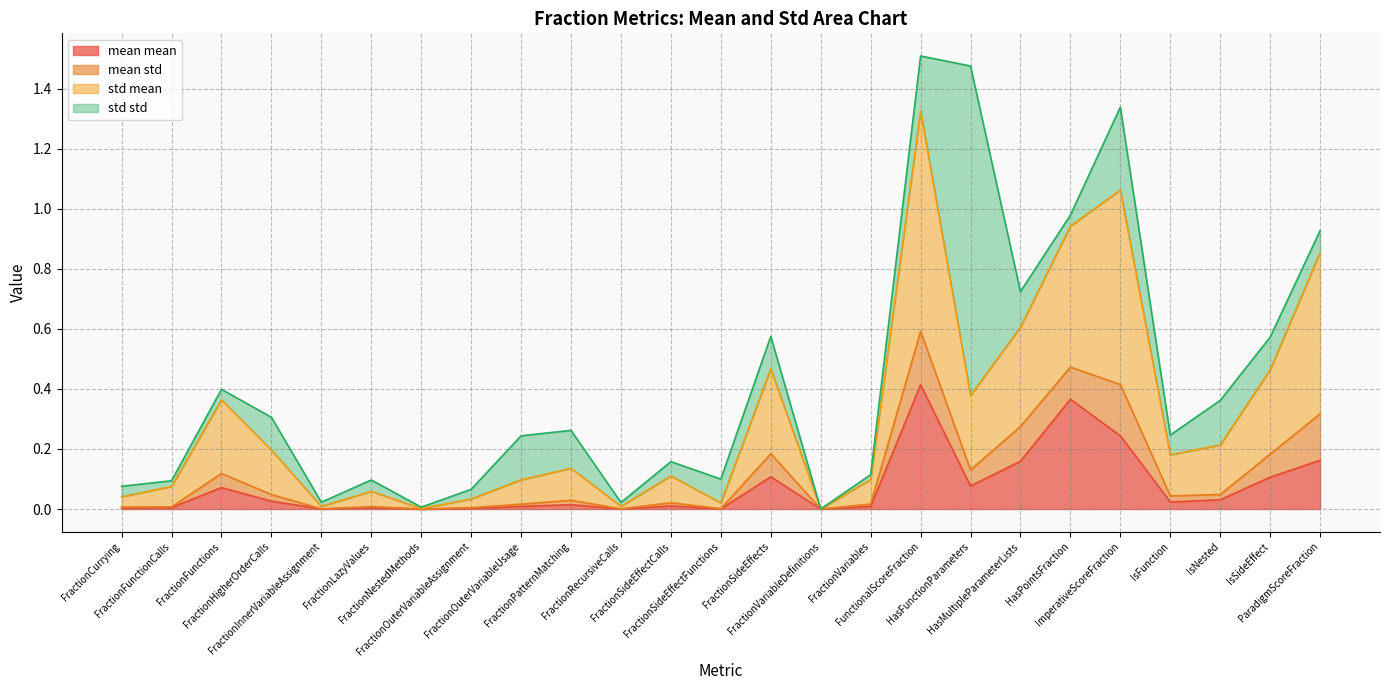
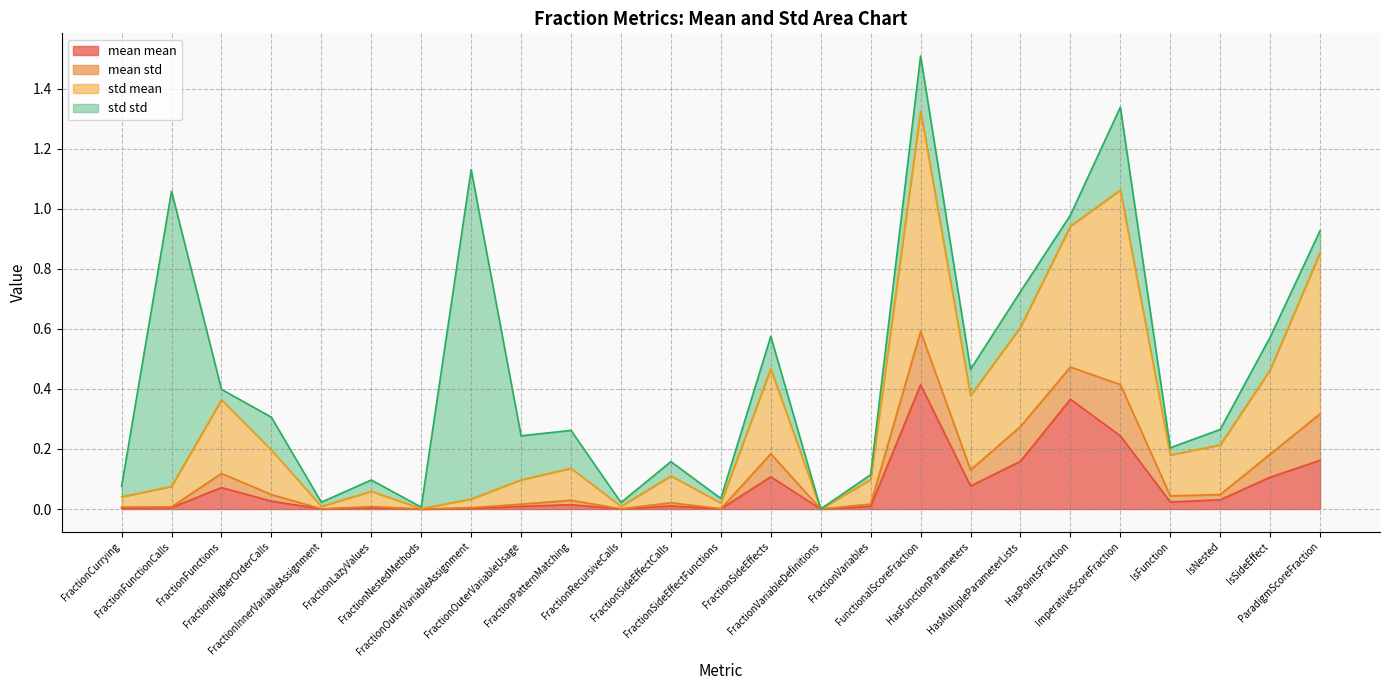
  {
    "std std": {
      "FractionCurrying": 0.04,
-     "FractionFunctionCalls": 0.02,
+     "FractionFunctionCalls": 0.98,
      "FractionFunctions": 0.04,
      "FractionHigherOrderCalls": 0.11,
      "FractionInnerVariableAssignment": 0.01,
      "FractionLazyValues": 0.04,
-     "FractionOuterVariableAssignment": 0.03,
+     "FractionOuterVariableAssignment": 1.10,
      "FractionOuterVariableUsage": 0.15,
      "FractionPatternMatching": 0.13,
      "FractionRecursiveCalls": 0.01,
      "FractionSideEffectCalls": 0.05,
-     "FractionSideEffectFunctions": 0.08,
+     "FractionSideEffectFunctions": 0.01,
      "FractionSideEffects": 0.11,
      "FractionVariables": 0.02,
      "FunctionalScoreFraction": 0.18,
-     "HasFunctionParameters": 1.10,
+     "HasFunctionParameters": 0.09,
      "HasMultipleParameterLists": 0.12,
      "HasPointsFraction": 0.04,
      "ImperativeScoreFraction": 0.28,
-     "IsFunction": 0.07,
-     "IsNested": 0.15,
+     "IsFunction": 0.02,
+     "IsNested": 0.05,
      "IsSideEffect": 0.11,
      "ParadigmScoreFraction": 0.07
    }
  }
